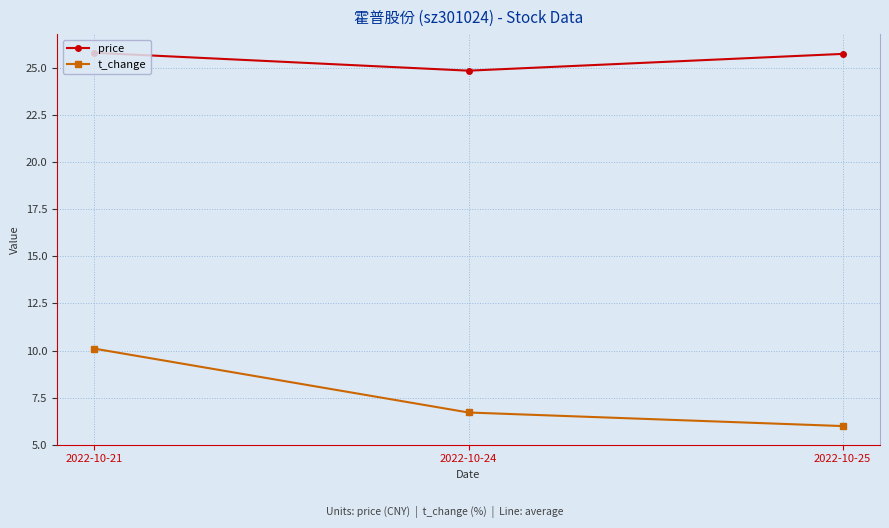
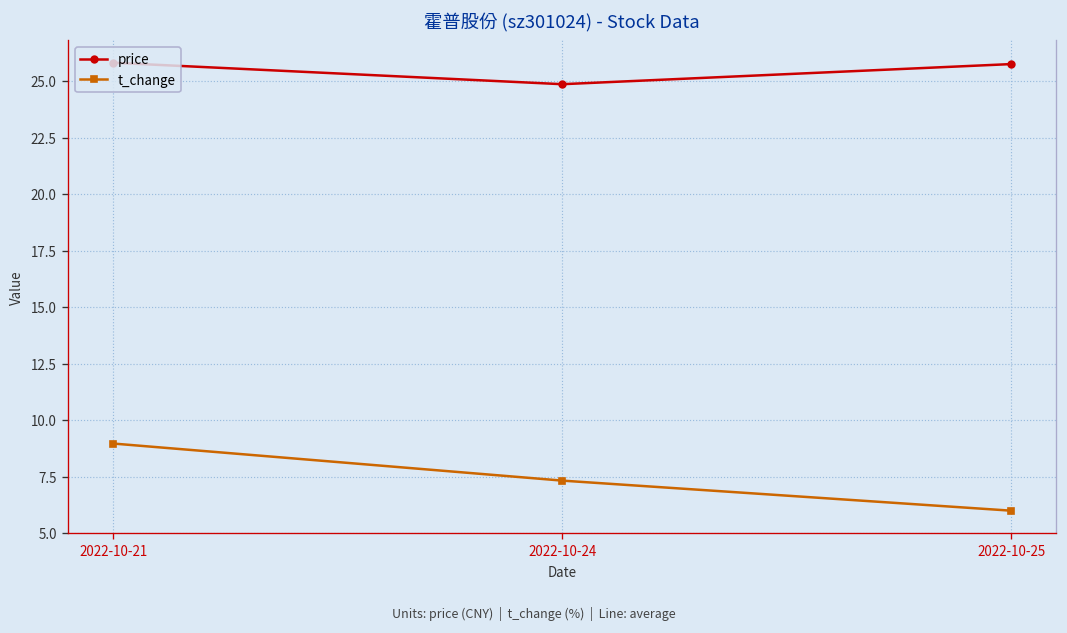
  {
    "price": {
      "2022-10-24": 24.9,
      "2022-10-25": 25.8
    },
    "t_change": {
-     "2022-10-21": 10.1,
-     "2022-10-24": 6.7,
+     "2022-10-21": 9.0,
+     "2022-10-24": 7.3,
      "2022-10-25": 6.0
    }
  }
